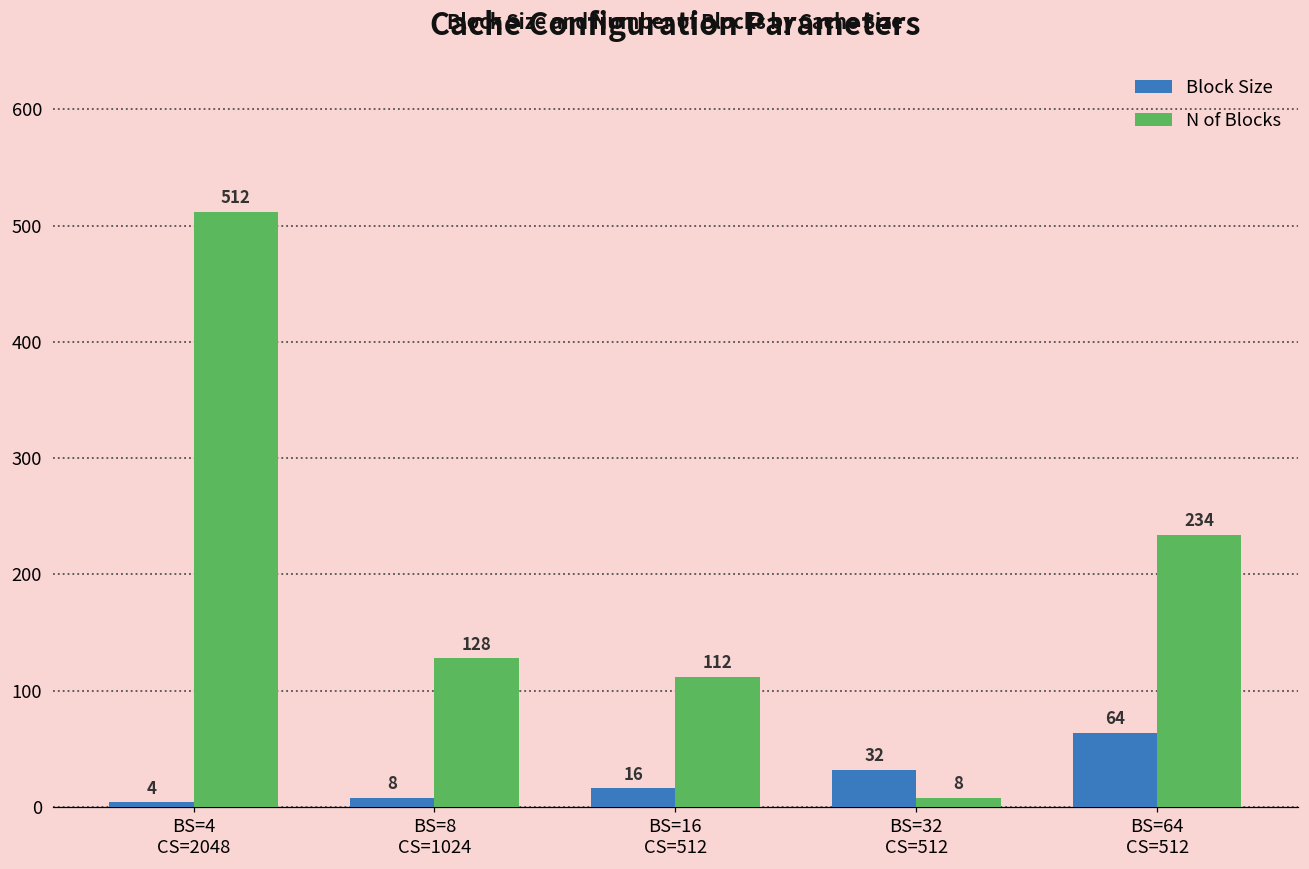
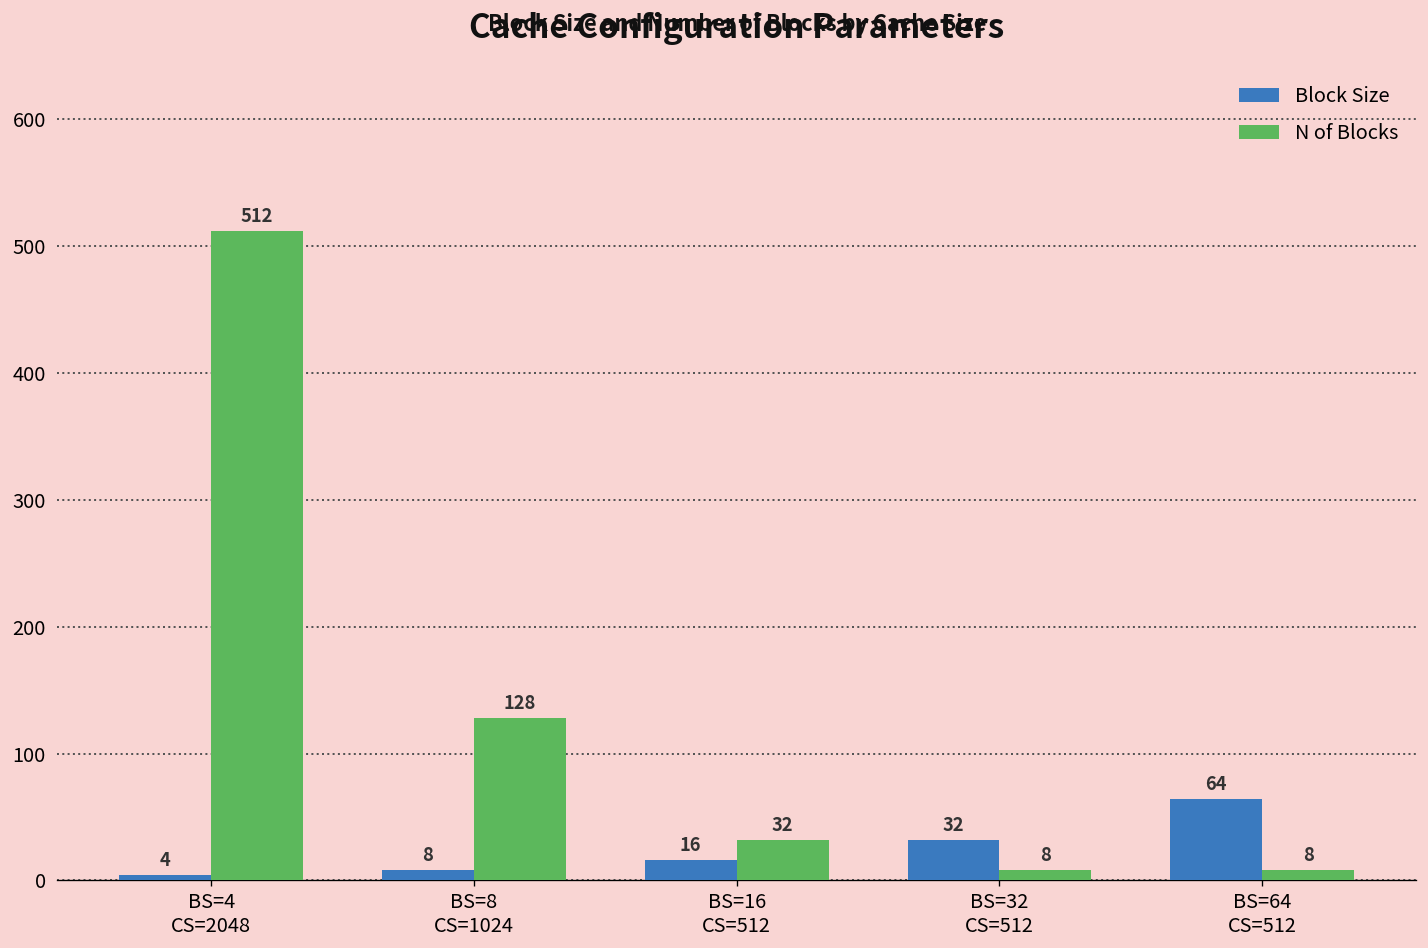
  {
    "Block Size": {
      "BS=4 CS=2048": 4,
      "BS=8 CS=1024": 8,
      "BS=16 CS=512": 16,
      "BS=32 CS=512": 32,
      "BS=64 CS=512": 64
    },
    "N of Blocks": {
      "BS=4 CS=2048": 512,
      "BS=8 CS=1024": 128,
-     "BS=16 CS=512": 112,
+     "BS=16 CS=512": 32,
      "BS=32 CS=512": 8,
-     "BS=64 CS=512": 234
+     "BS=64 CS=512": 8
    }
  }
